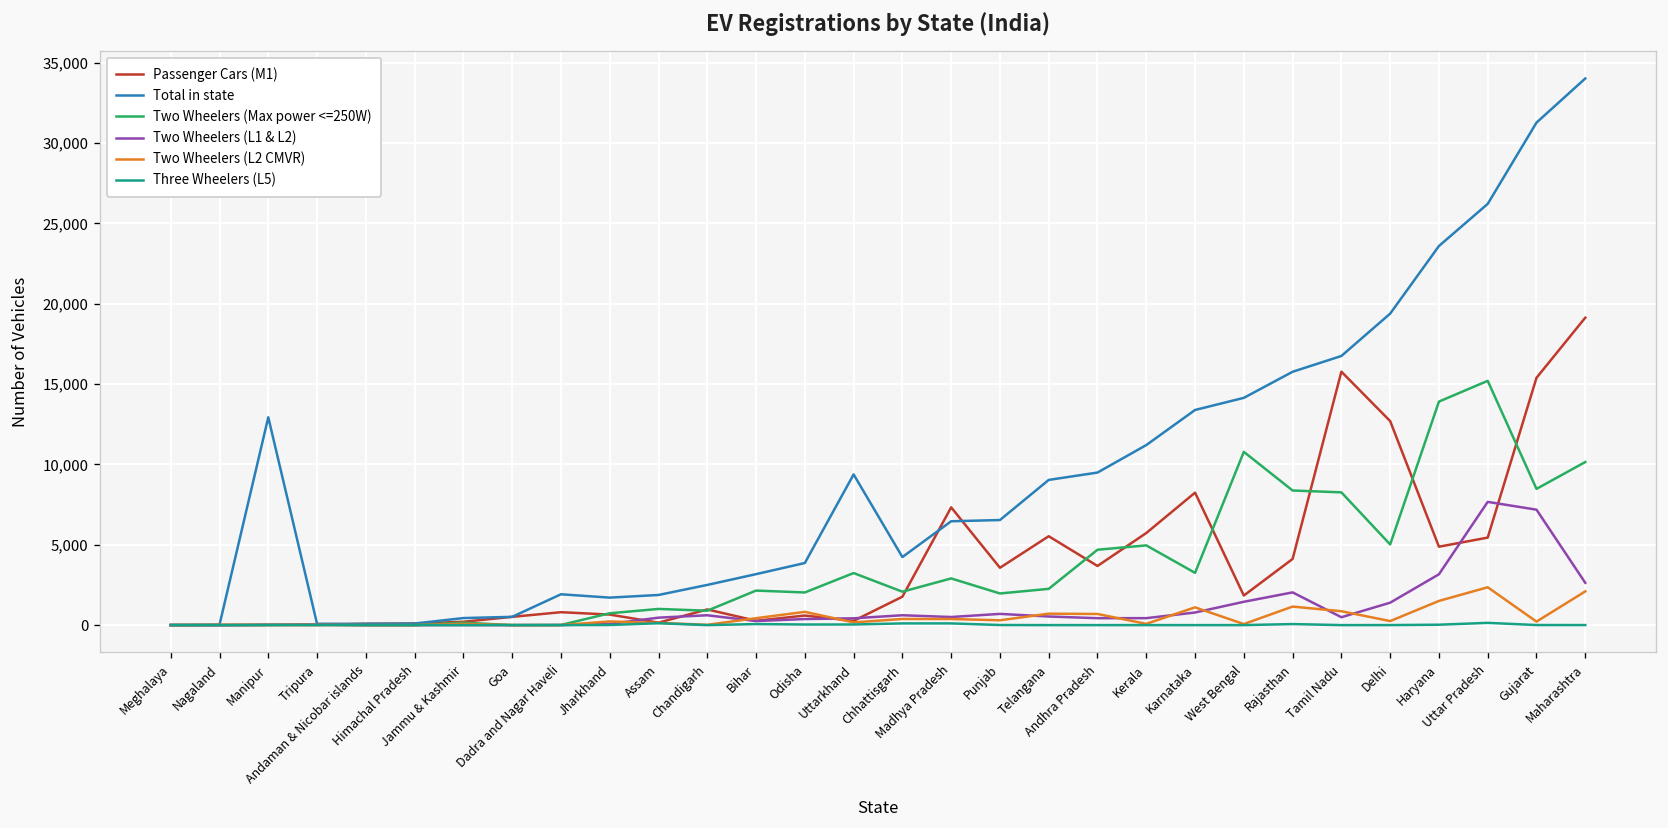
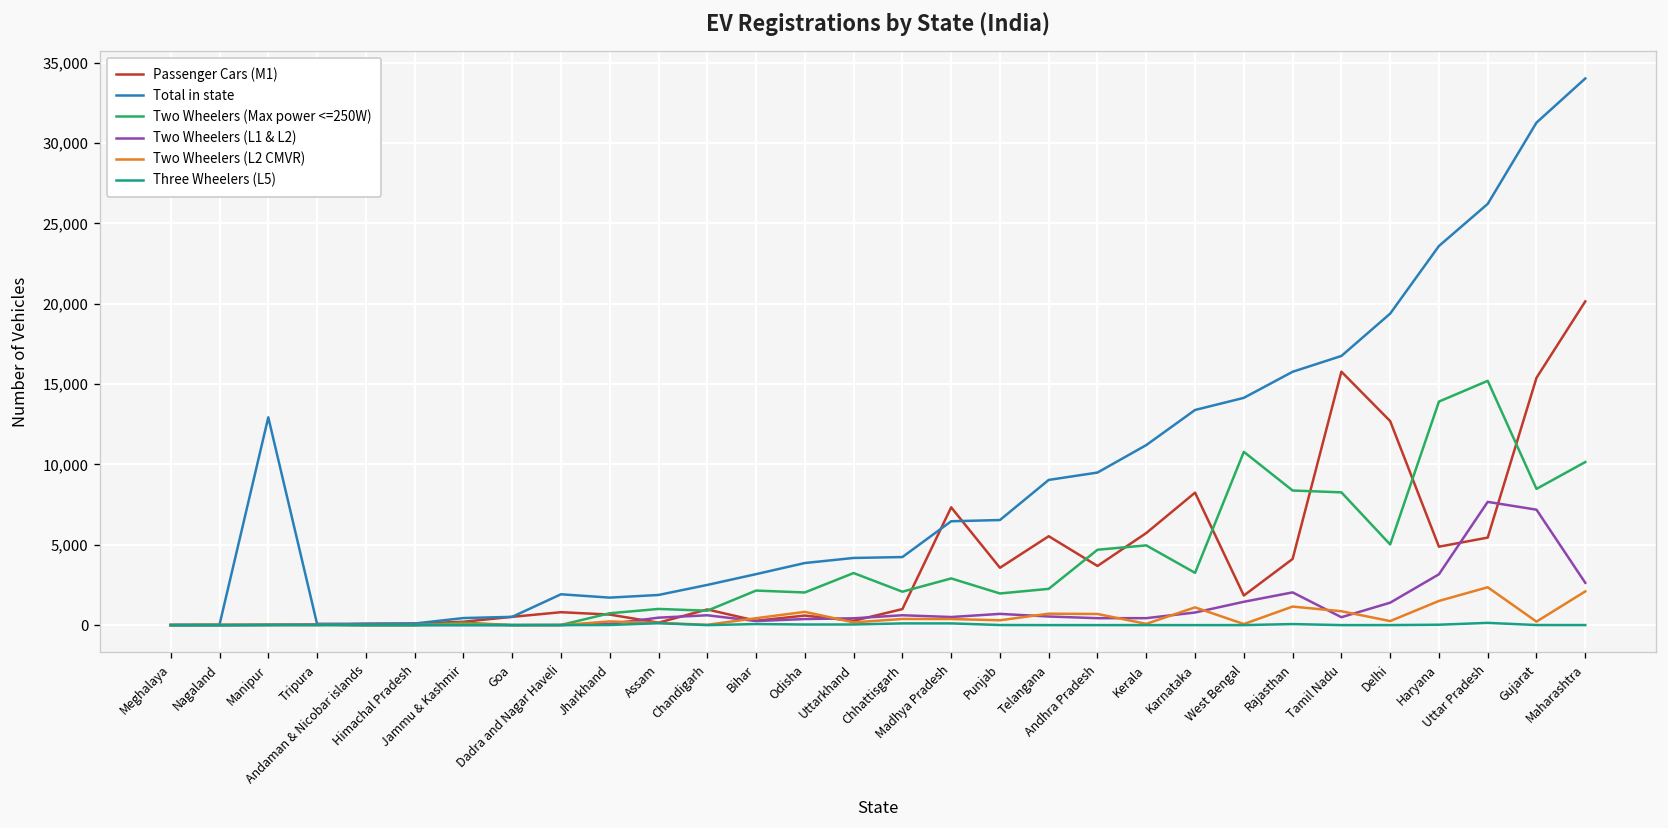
  {
    "Passenger Cars (M1)": {
      "Dadra and Nagar Haveli": "800",
      "Odisha": "600",
-     "Chhattisgarh": "1,800",
+     "Chhattisgarh": "1,000",
      "Madhya Pradesh": "7,300",
      "Punjab": "3,600",
      "Telangana": "5,500",
      "Andhra Pradesh": "3,700",
      "Kerala": "5,700",
      "Karnataka": "8,200",
      "West Bengal": "1,800",
      "Rajasthan": "4,100",
      "Tamil Nadu": "15,800",
      "Delhi": "12,700",
      "Haryana": "4,900",
      "Uttar Pradesh": "5,400",
      "Gujarat": "15,400",
-     "Maharashtra": "19,100"
+     "Maharashtra": "20,100"
    },
    "Total in state": {
      "Manipur": "12,900",
      "Jammu & Kashmir": "400",
      "Dadra and Nagar Haveli": "1,900",
      "Jharkhand": "1,700",
      "Assam": "1,900",
      "Chandigarh": "2,500",
      "Bihar": "3,200",
      "Odisha": "3,900",
-     "Uttarkhand": "9,400",
+     "Uttarkhand": "4,200",
      "Chhattisgarh": "4,200",
      "Madhya Pradesh": "6,500",
      "Punjab": "6,500",
      "Telangana": "9,000",
      "Andhra Pradesh": "9,500",
      "Kerala": "11,200",
      "Karnataka": "13,400",
      "West Bengal": "14,100",
      "Rajasthan": "15,800",
      "Tamil Nadu": "16,700",
      "Delhi": "19,400",
      "Haryana": "23,600",
      "Uttar Pradesh": "26,200",
      "Gujarat": "31,300",
      "Maharashtra": "34,000"
    },
    "Two Wheelers (L1 & L2)": {
      "Assam": "500",
      "Chandigarh": "600",
      "Odisha": "400",
      "Chhattisgarh": "600",
      "Punjab": "700",
      "Andhra Pradesh": "400",
      "Kerala": "400",
      "Karnataka": "800",
      "West Bengal": "1,500",
      "Rajasthan": "2,000",
      "Tamil Nadu": "500",
      "Delhi": "1,400",
      "Haryana": "3,200",
      "Uttar Pradesh": "7,700",
      "Gujarat": "7,200",
      "Maharashtra": "2,600"
    },
    "Two Wheelers (L2 CMVR)": {
      "Odisha": "800",
      "Chhattisgarh": "400",
      "Punjab": "300",
      "Andhra Pradesh": "700",
      "Karnataka": "1,100",
      "Rajasthan": "1,200",
      "Tamil Nadu": "900",
      "Delhi": "300",
      "Haryana": "1,500",
      "Uttar Pradesh": "2,400",
      "Gujarat": "200",
      "Maharashtra": "2,100"
    }
  }
